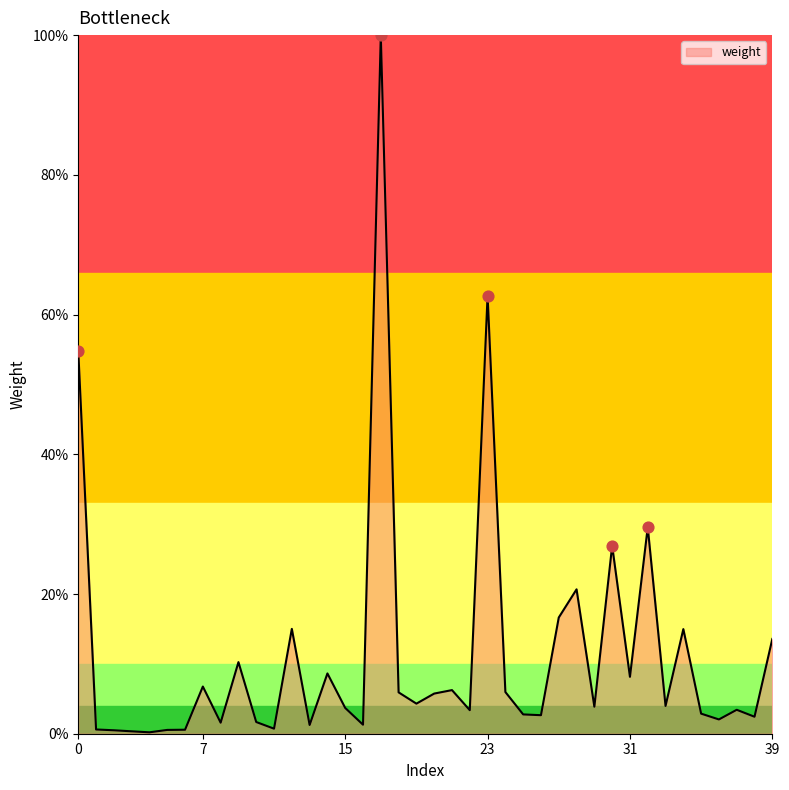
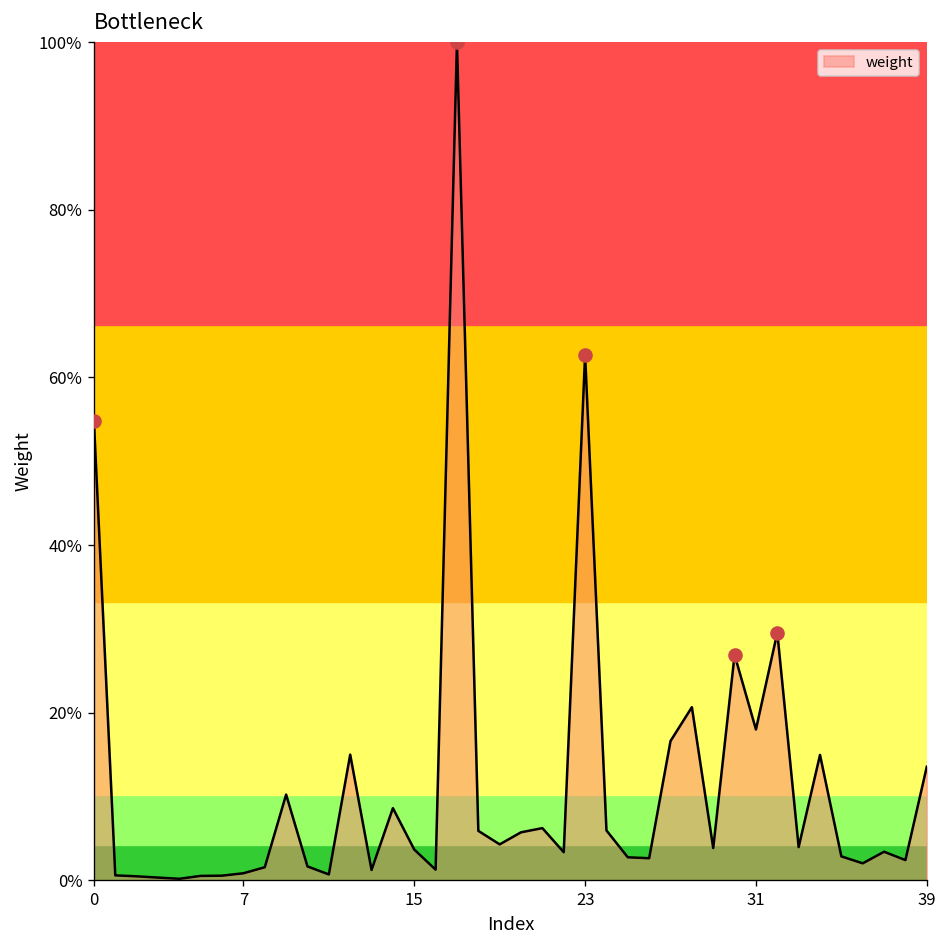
  {
    "weight": {
-     "7": "7%",
+     "7": "1%",
      "15": "4%",
-     "31": "8%",
+     "31": "18%",
      "39": "14%"
    }
  }
